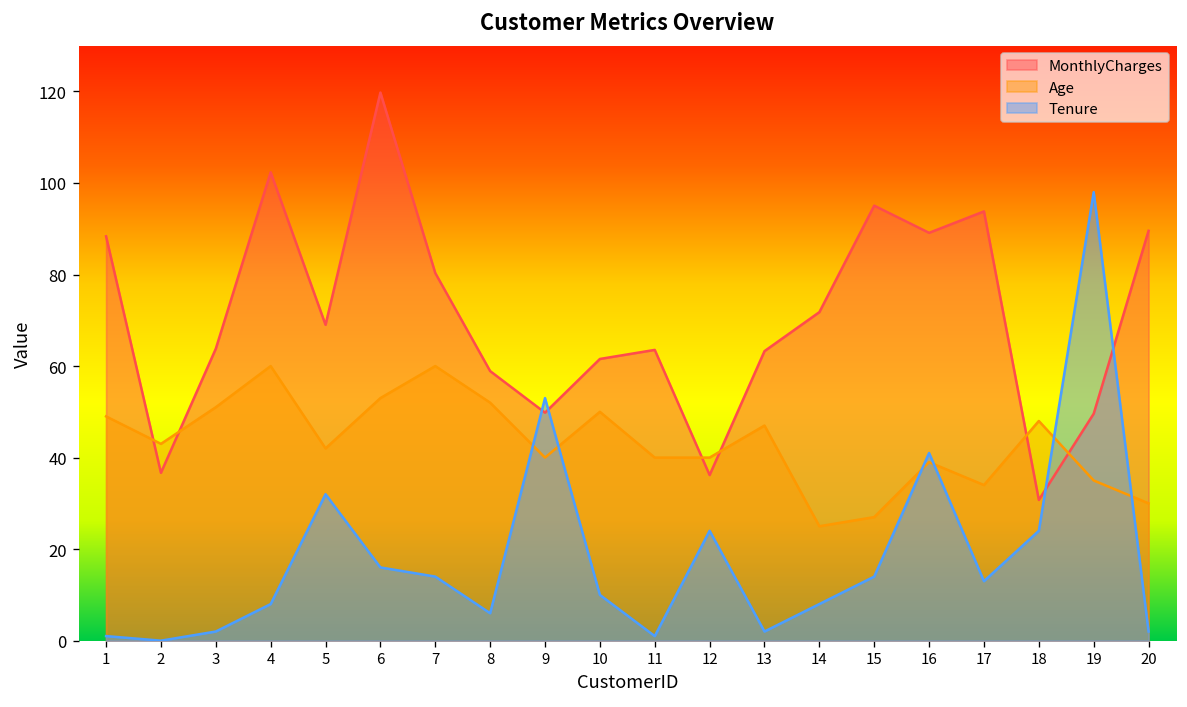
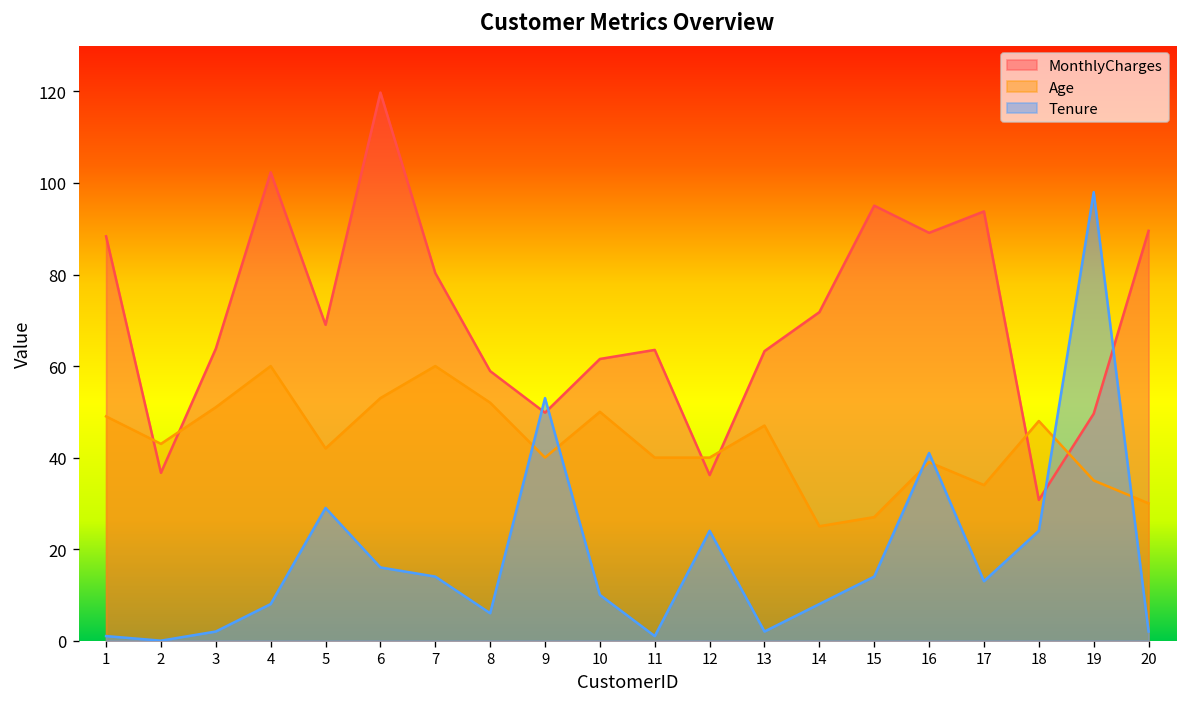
  {
    "MonthlyCharges": {
      "1": 88,
      "2": 37,
      "3": 64,
      "4": 102,
      "5": 69,
      "6": 120,
      "7": 80,
      "8": 59,
      "9": 50,
      "10": 62,
      "11": 64,
      "12": 36,
      "13": 63,
      "14": 72,
      "15": 95,
      "16": 89,
      "17": 94,
      "18": 31,
      "19": 50,
      "20": 90
    },
    "Age": {
      "1": 49,
      "2": 43,
      "3": 51,
      "4": 60,
      "5": 42,
      "6": 53,
      "7": 60,
      "8": 52,
      "9": 40,
      "10": 50,
      "11": 40,
      "12": 40,
      "13": 47,
      "14": 25,
      "15": 27,
      "16": 39,
      "17": 34,
      "18": 48,
      "19": 35,
      "20": 30
    },
    "Tenure": {
      "1": 1,
      "2": 0,
      "3": 2,
      "4": 8,
-     "5": 32,
+     "5": 29,
      "6": 16,
      "7": 14,
      "8": 6,
      "9": 53,
      "10": 10,
      "11": 1,
      "12": 24,
      "13": 2,
      "14": 8,
      "15": 14,
      "16": 41,
      "17": 13,
      "18": 24,
      "19": 98,
      "20": 2
    }
  }
